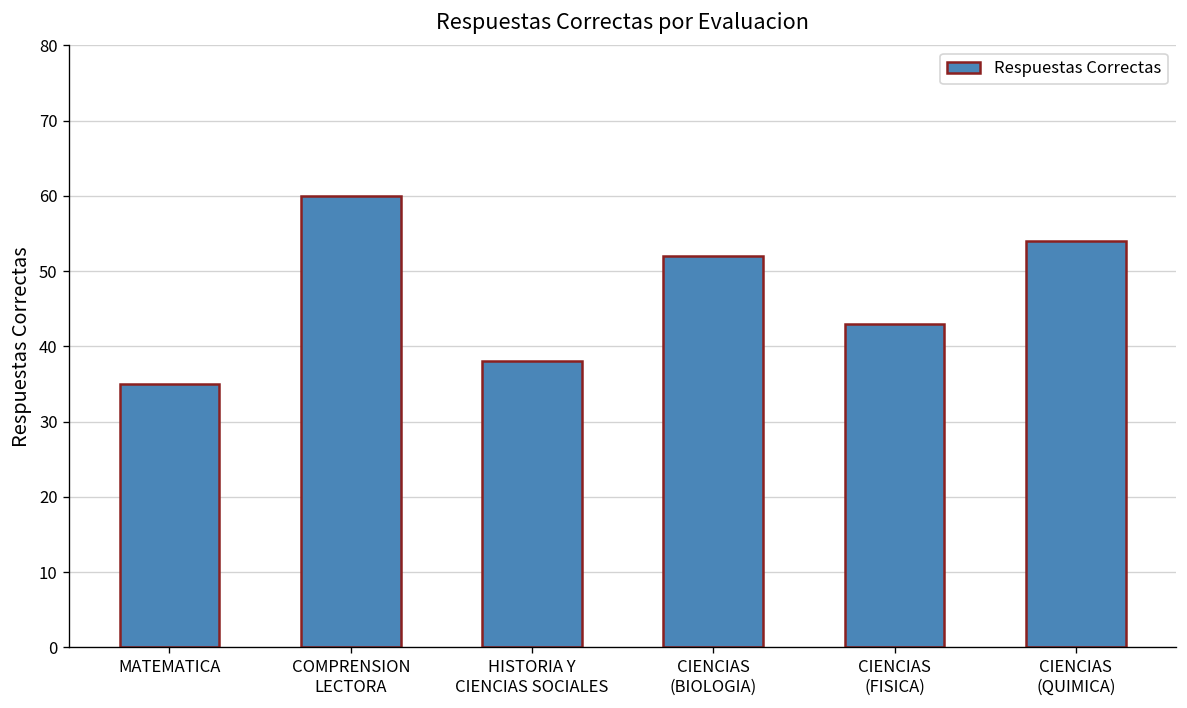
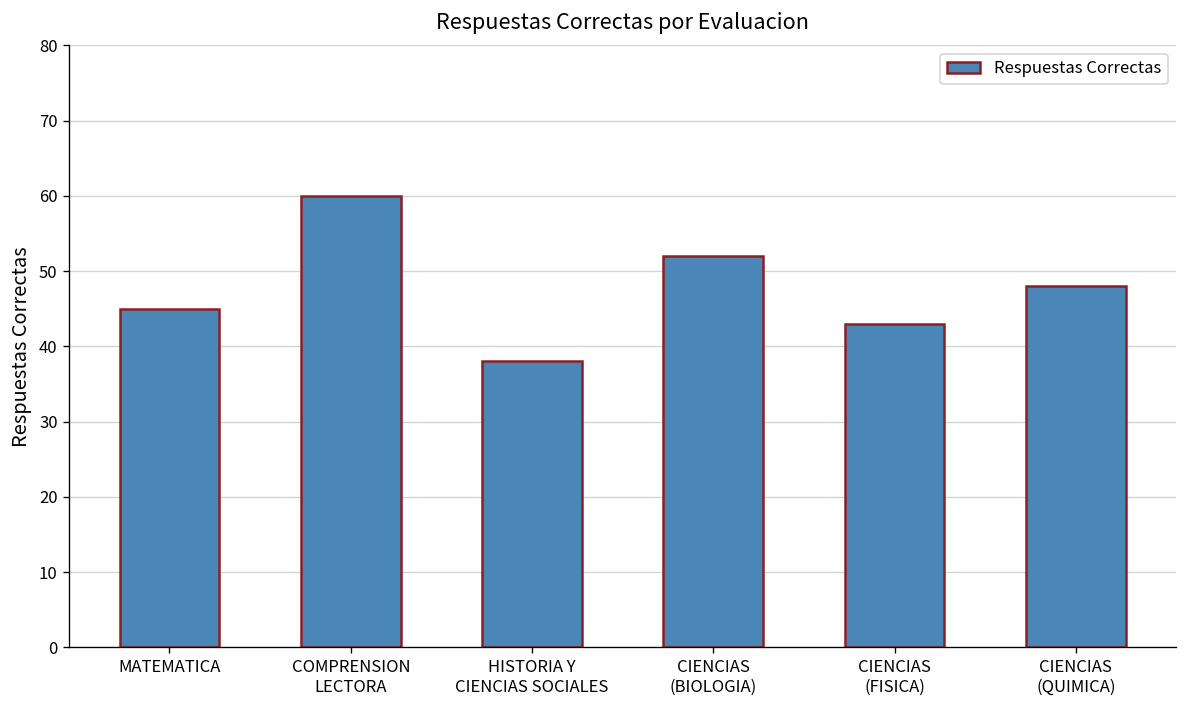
  {
-   "MATEMATICA": 35,
+   "MATEMATICA": 45,
    "COMPRENSION LECTORA": 60,
    "HISTORIA Y CIENCIAS SOCIALES": 38,
    "CIENCIAS (BIOLOGIA)": 52,
    "CIENCIAS (FISICA)": 43,
-   "CIENCIAS (QUIMICA)": 54
+   "CIENCIAS (QUIMICA)": 48
  }
